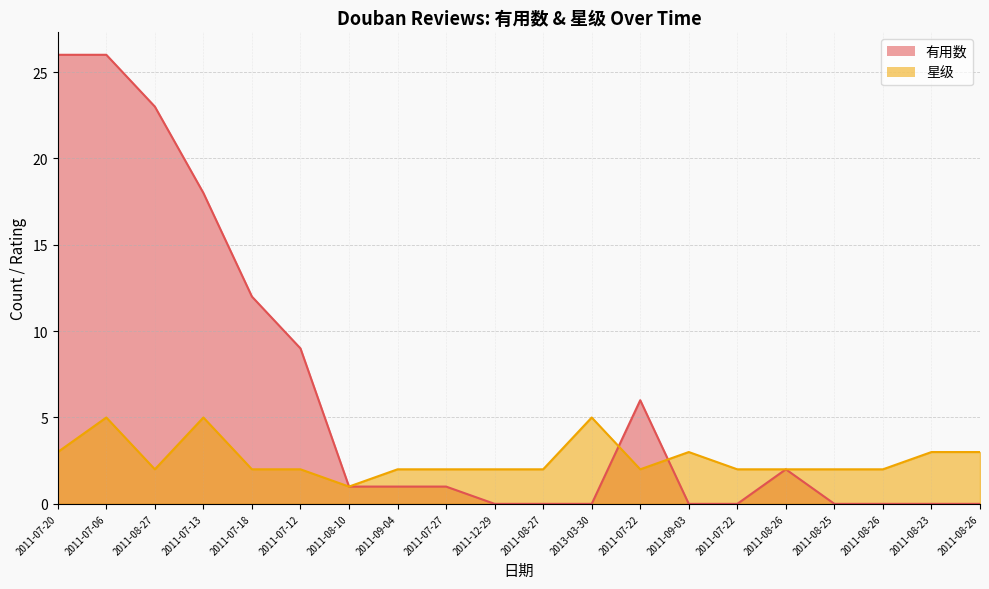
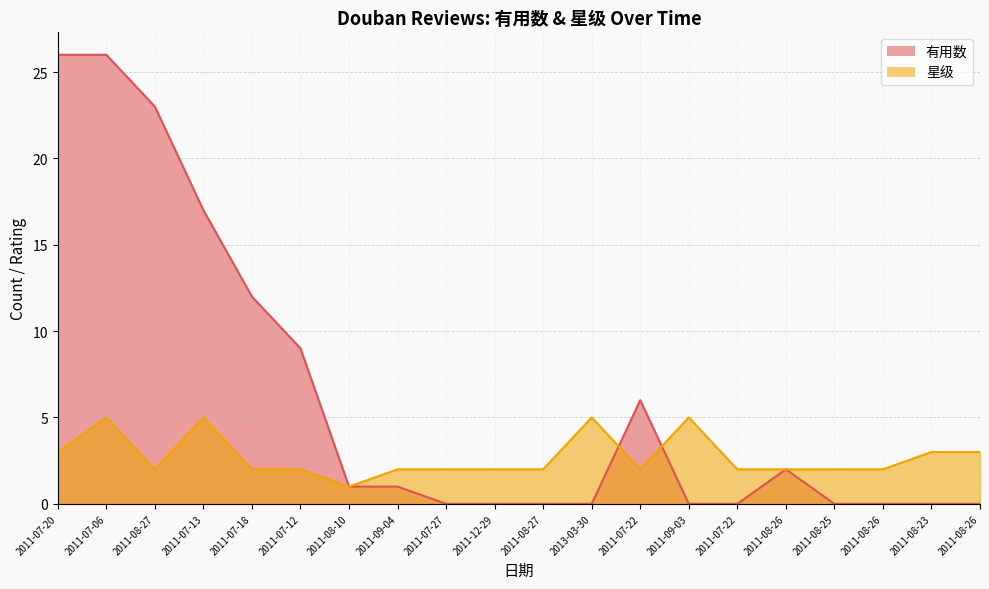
  {
    "有用数": {
      "2011-07-20": 26,
      "2011-07-06": 26,
-     "2011-07-13": 18,
+     "2011-07-13": 17,
      "2011-07-18": 12,
      "2011-07-12": 9,
      "2011-09-04": 1,
-     "2011-07-27": 1,
+     "2011-07-27": 0,
      "2011-12-29": 0,
      "2013-03-30": 0,
      "2011-09-03": 0,
      "2011-08-25": 0,
      "2011-08-23": 0
    },
    "星级": {
      "2011-07-20": 3,
      "2011-07-06": 5,
      "2011-07-13": 5,
      "2011-07-18": 2,
      "2011-07-12": 2,
      "2011-09-04": 2,
      "2011-07-27": 2,
      "2011-12-29": 2,
      "2013-03-30": 5,
-     "2011-09-03": 3,
+     "2011-09-03": 5,
      "2011-08-25": 2,
      "2011-08-23": 3
    }
  }
